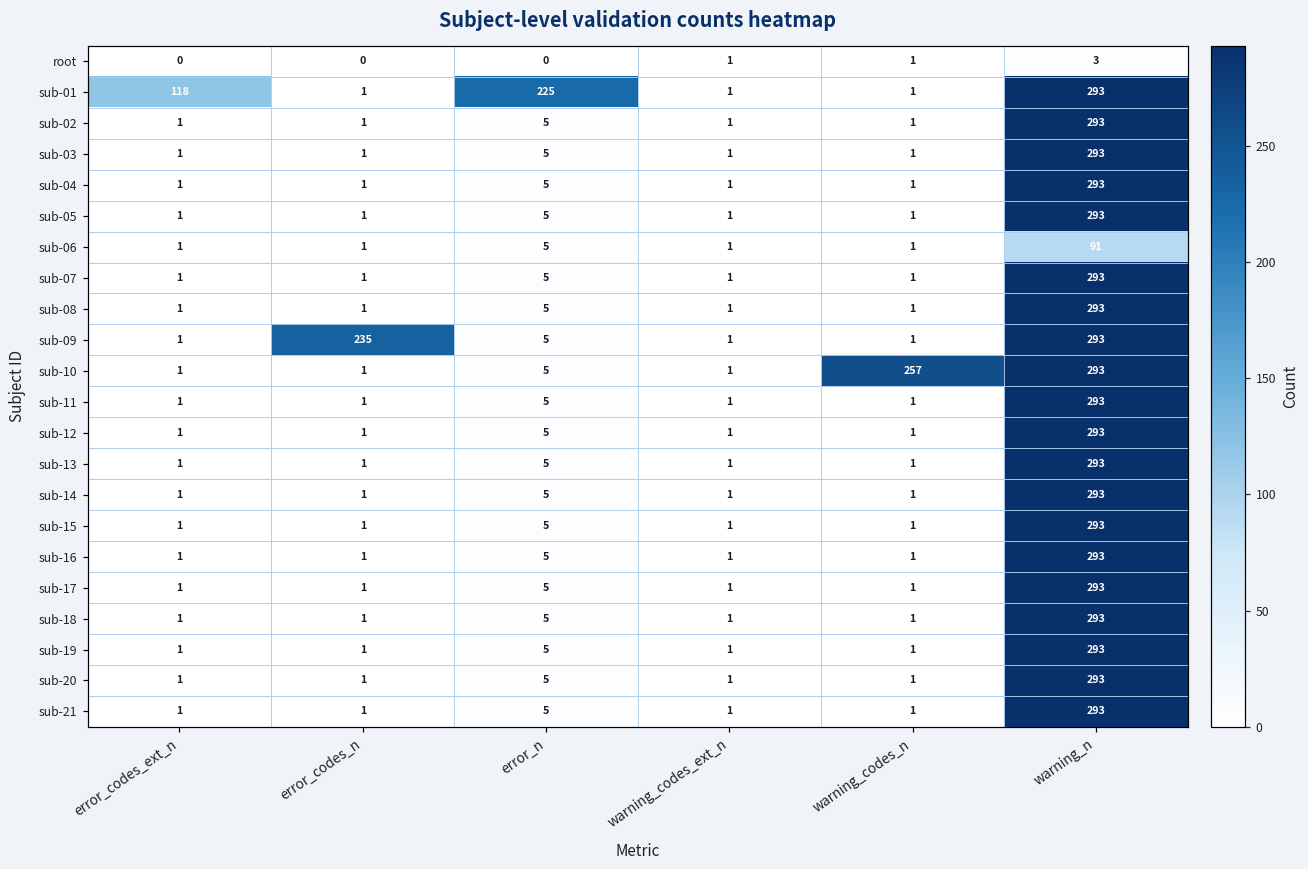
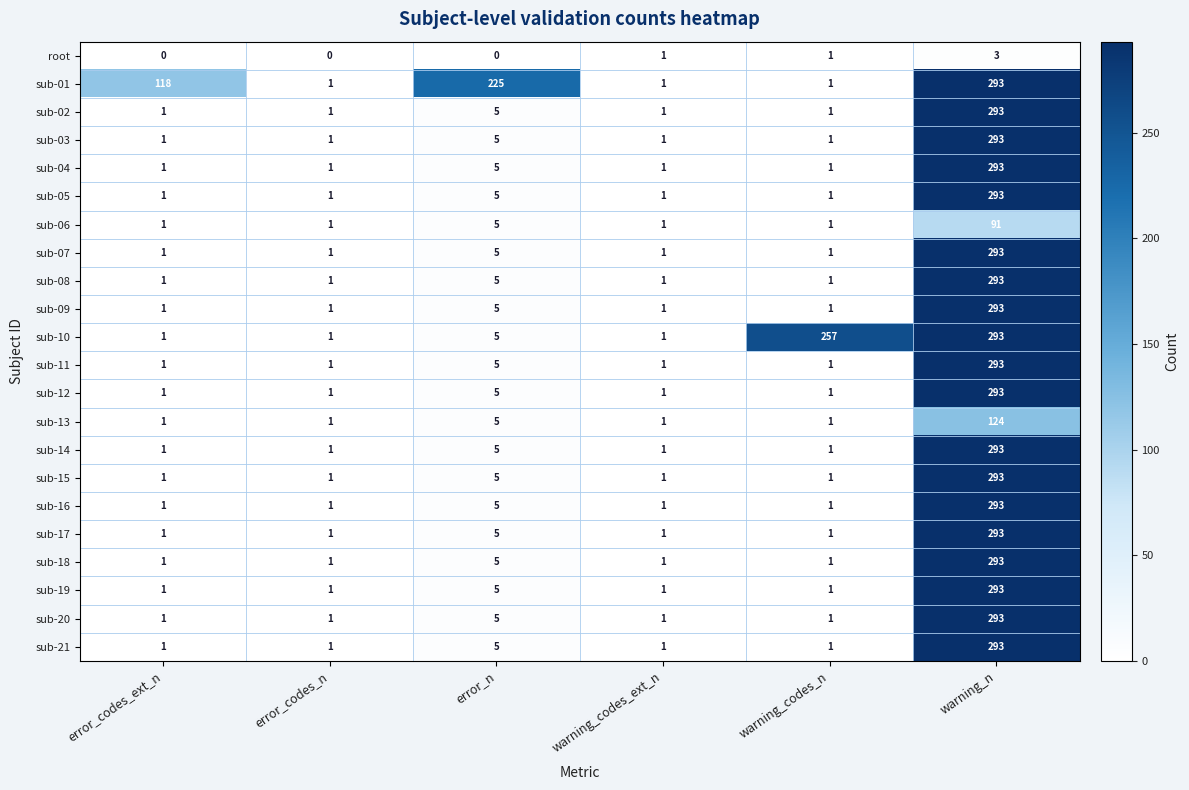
  {
    "root": {
      "error_codes_ext_n": 0,
      "error_codes_n": 0,
      "error_n": 0,
      "warning_codes_ext_n": 1,
      "warning_codes_n": 1,
      "warning_n": 3
    },
    "sub-01": {
      "error_codes_ext_n": 118,
      "error_codes_n": 1,
      "error_n": 225,
      "warning_codes_ext_n": 1,
      "warning_codes_n": 1,
      "warning_n": 293
    },
    "sub-02": {
      "error_codes_ext_n": 1,
      "error_codes_n": 1,
      "error_n": 5,
      "warning_codes_ext_n": 1,
      "warning_codes_n": 1,
      "warning_n": 293
    },
    "sub-03": {
      "error_codes_ext_n": 1,
      "error_codes_n": 1,
      "error_n": 5,
      "warning_codes_ext_n": 1,
      "warning_codes_n": 1,
      "warning_n": 293
    },
    "sub-04": {
      "error_codes_ext_n": 1,
      "error_codes_n": 1,
      "error_n": 5,
      "warning_codes_ext_n": 1,
      "warning_codes_n": 1,
      "warning_n": 293
    },
    "sub-05": {
      "error_codes_ext_n": 1,
      "error_codes_n": 1,
      "error_n": 5,
      "warning_codes_ext_n": 1,
      "warning_codes_n": 1,
      "warning_n": 293
    },
    "sub-06": {
      "error_codes_ext_n": 1,
      "error_codes_n": 1,
      "error_n": 5,
      "warning_codes_ext_n": 1,
      "warning_codes_n": 1,
      "warning_n": 91
    },
    "sub-07": {
      "error_codes_ext_n": 1,
      "error_codes_n": 1,
      "error_n": 5,
      "warning_codes_ext_n": 1,
      "warning_codes_n": 1,
      "warning_n": 293
    },
    "sub-08": {
      "error_codes_ext_n": 1,
      "error_codes_n": 1,
      "error_n": 5,
      "warning_codes_ext_n": 1,
      "warning_codes_n": 1,
      "warning_n": 293
    },
    "sub-09": {
      "error_codes_ext_n": 1,
-     "error_codes_n": 235,
+     "error_codes_n": 1,
      "error_n": 5,
      "warning_codes_ext_n": 1,
      "warning_codes_n": 1,
      "warning_n": 293
    },
    "sub-10": {
      "error_codes_ext_n": 1,
      "error_codes_n": 1,
      "error_n": 5,
      "warning_codes_ext_n": 1,
      "warning_codes_n": 257,
      "warning_n": 293
    },
    "sub-11": {
      "error_codes_ext_n": 1,
      "error_codes_n": 1,
      "error_n": 5,
      "warning_codes_ext_n": 1,
      "warning_codes_n": 1,
      "warning_n": 293
    },
    "sub-12": {
      "error_codes_ext_n": 1,
      "error_codes_n": 1,
      "error_n": 5,
      "warning_codes_ext_n": 1,
      "warning_codes_n": 1,
      "warning_n": 293
    },
    "sub-13": {
      "error_codes_ext_n": 1,
      "error_codes_n": 1,
      "error_n": 5,
      "warning_codes_ext_n": 1,
      "warning_codes_n": 1,
-     "warning_n": 293
+     "warning_n": 124
    },
    "sub-14": {
      "error_codes_ext_n": 1,
      "error_codes_n": 1,
      "error_n": 5,
      "warning_codes_ext_n": 1,
      "warning_codes_n": 1,
      "warning_n": 293
    },
    "sub-15": {
      "error_codes_ext_n": 1,
      "error_codes_n": 1,
      "error_n": 5,
      "warning_codes_ext_n": 1,
      "warning_codes_n": 1,
      "warning_n": 293
    },
    "sub-16": {
      "error_codes_ext_n": 1,
      "error_codes_n": 1,
      "error_n": 5,
      "warning_codes_ext_n": 1,
      "warning_codes_n": 1,
      "warning_n": 293
    },
    "sub-17": {
      "error_codes_ext_n": 1,
      "error_codes_n": 1,
      "error_n": 5,
      "warning_codes_ext_n": 1,
      "warning_codes_n": 1,
      "warning_n": 293
    },
    "sub-18": {
      "error_codes_ext_n": 1,
      "error_codes_n": 1,
      "error_n": 5,
      "warning_codes_ext_n": 1,
      "warning_codes_n": 1,
      "warning_n": 293
    },
    "sub-19": {
      "error_codes_ext_n": 1,
      "error_codes_n": 1,
      "error_n": 5,
      "warning_codes_ext_n": 1,
      "warning_codes_n": 1,
      "warning_n": 293
    },
    "sub-20": {
      "error_codes_ext_n": 1,
      "error_codes_n": 1,
      "error_n": 5,
      "warning_codes_ext_n": 1,
      "warning_codes_n": 1,
      "warning_n": 293
    },
    "sub-21": {
      "error_codes_ext_n": 1,
      "error_codes_n": 1,
      "error_n": 5,
      "warning_codes_ext_n": 1,
      "warning_codes_n": 1,
      "warning_n": 293
    }
  }
